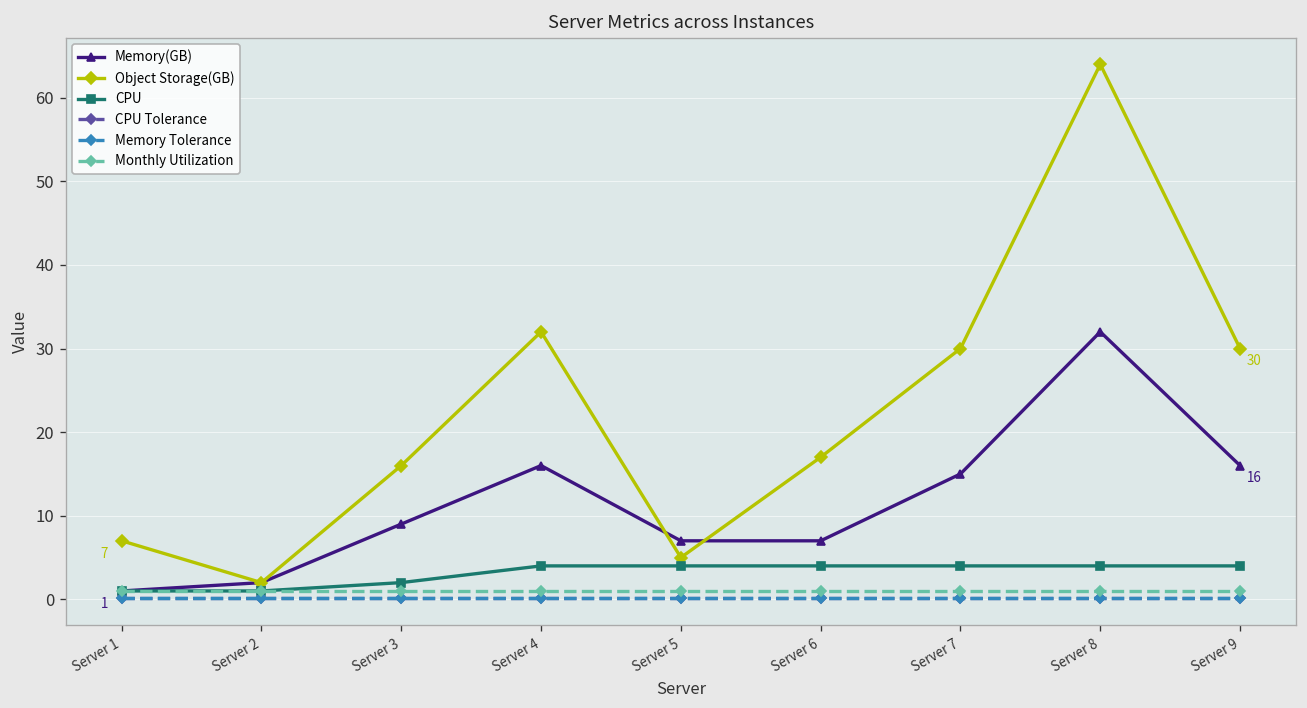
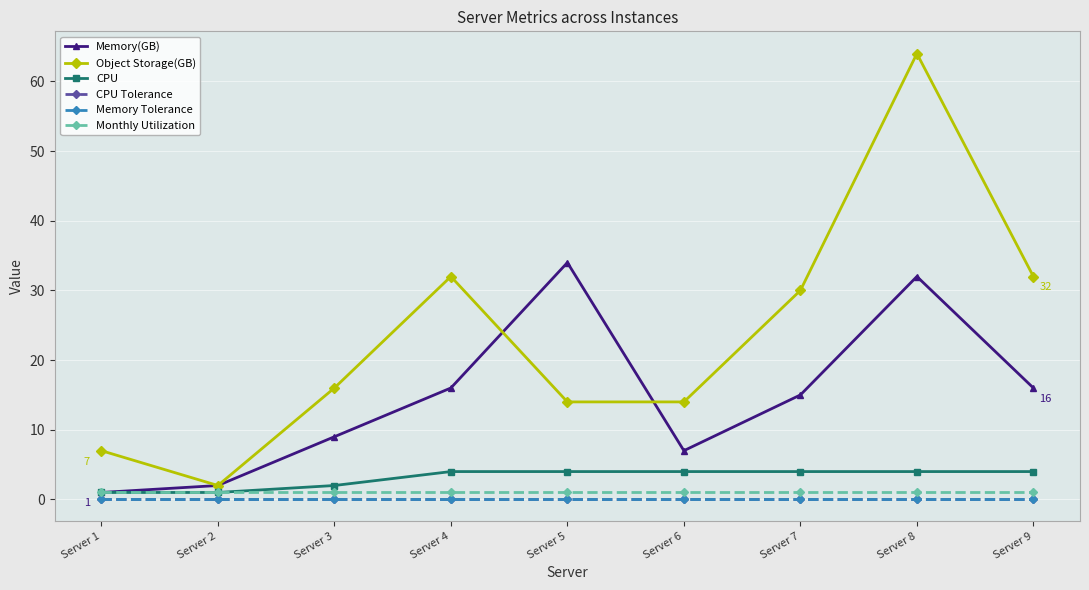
  {
    "Memory(GB)": {
      "Server 3": 9,
      "Server 4": 16,
-     "Server 5": 7,
+     "Server 5": 34,
      "Server 6": 7,
      "Server 7": 15,
      "Server 8": 32
    },
    "Object Storage(GB)": {
      "Server 1": 7,
-     "Server 5": 5,
-     "Server 6": 17,
-     "Server 9": 30
+     "Server 5": 14,
+     "Server 6": 14,
+     "Server 9": 32
    },
    "CPU": {
      "Server 3": 2,
      "Server 4": 4,
      "Server 5": 4,
      "Server 6": 4,
      "Server 7": 4,
      "Server 8": 4,
      "Server 9": 4
    },
    "Memory Tolerance": {
      "Server 2": 0,
      "Server 3": 0,
      "Server 4": 0,
      "Server 5": 0,
      "Server 6": 0,
      "Server 7": 0,
      "Server 8": 0,
      "Server 9": 0
    },
    "Monthly Utilization": {
      "Server 3": 1,
      "Server 4": 1,
      "Server 5": 1,
      "Server 6": 1,
      "Server 7": 1,
      "Server 8": 1,
      "Server 9": 1
    }
  }
